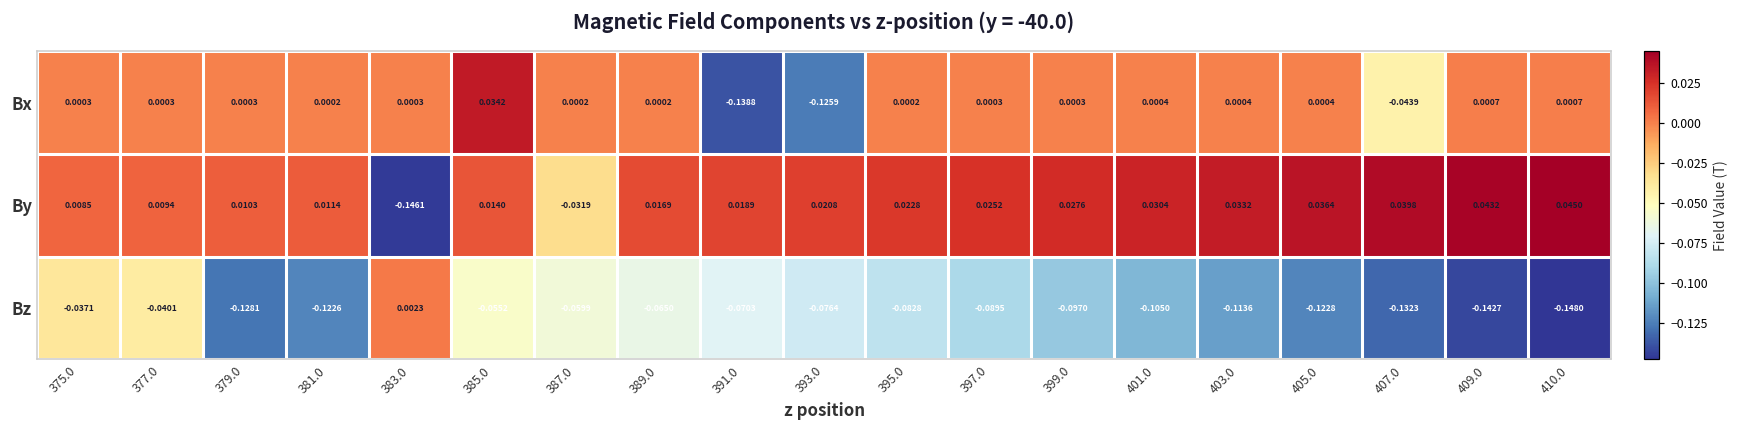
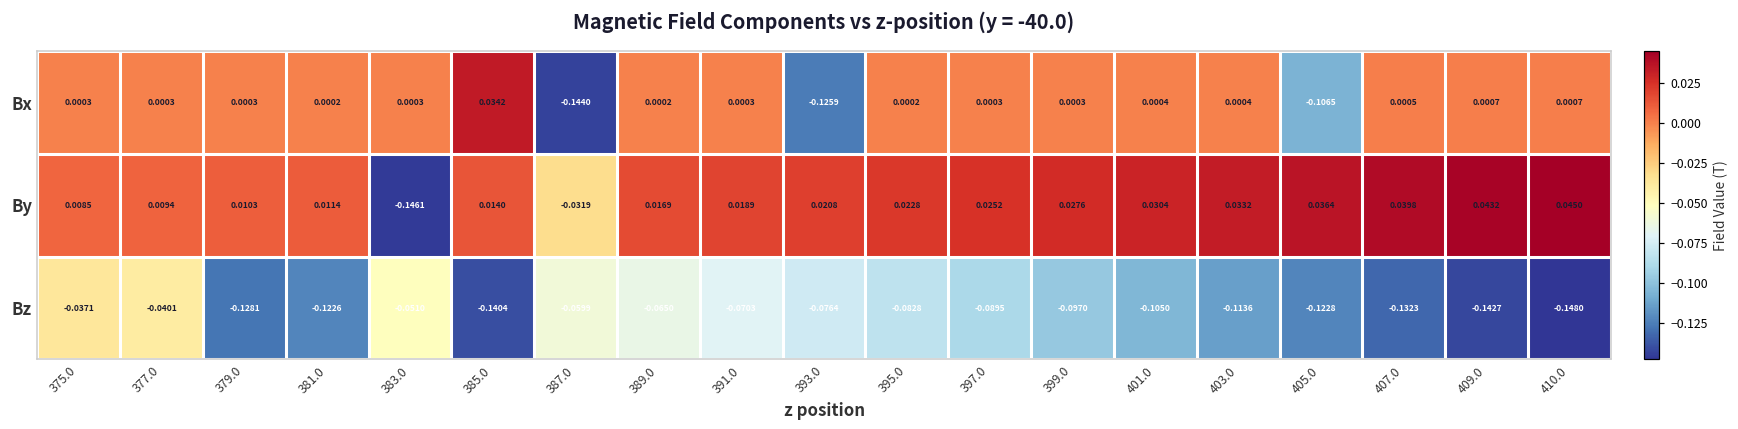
  {
    "Bx": {
      "375.0": 0.0003,
      "377.0": 0.0003,
      "379.0": 0.0003,
      "381.0": 0.0002,
      "383.0": 0.0003,
      "385.0": 0.0342,
-     "387.0": 0.0002,
+     "387.0": -0.1440,
      "389.0": 0.0002,
-     "391.0": -0.1388,
+     "391.0": 0.0003,
      "393.0": -0.1259,
      "395.0": 0.0002,
      "397.0": 0.0003,
      "399.0": 0.0003,
      "401.0": 0.0004,
      "403.0": 0.0004,
-     "405.0": 0.0004,
-     "407.0": -0.0439,
+     "405.0": -0.1065,
+     "407.0": 0.0005,
      "409.0": 0.0007,
      "410.0": 0.0007
    },
    "By": {
      "375.0": 0.0085,
      "377.0": 0.0094,
      "379.0": 0.0103,
      "381.0": 0.0114,
      "383.0": -0.1461,
      "385.0": 0.0140,
      "387.0": -0.0319,
      "389.0": 0.0169,
      "391.0": 0.0189,
      "393.0": 0.0208,
      "395.0": 0.0228,
      "397.0": 0.0252,
      "399.0": 0.0276,
      "401.0": 0.0304,
      "403.0": 0.0332,
      "405.0": 0.0364,
      "407.0": 0.0398,
      "409.0": 0.0432,
      "410.0": 0.0450
    },
    "Bz": {
      "375.0": -0.0371,
      "377.0": -0.0401,
      "379.0": -0.1281,
      "381.0": -0.1226,
-     "383.0": 0.0023,
-     "385.0": -0.0552,
+     "383.0": -0.0510,
+     "385.0": -0.1404,
      "393.0": -0.0764,
      "395.0": -0.0828,
      "397.0": -0.0895,
      "399.0": -0.0970,
      "401.0": -0.1050,
      "403.0": -0.1136,
      "405.0": -0.1228,
      "407.0": -0.1323,
      "409.0": -0.1427,
      "410.0": -0.1480
    }
  }
